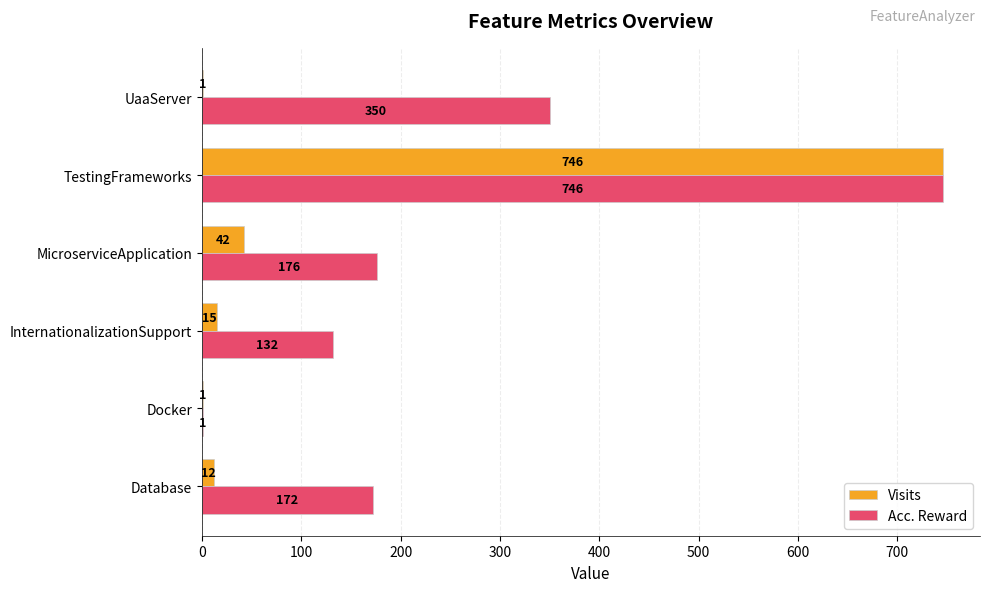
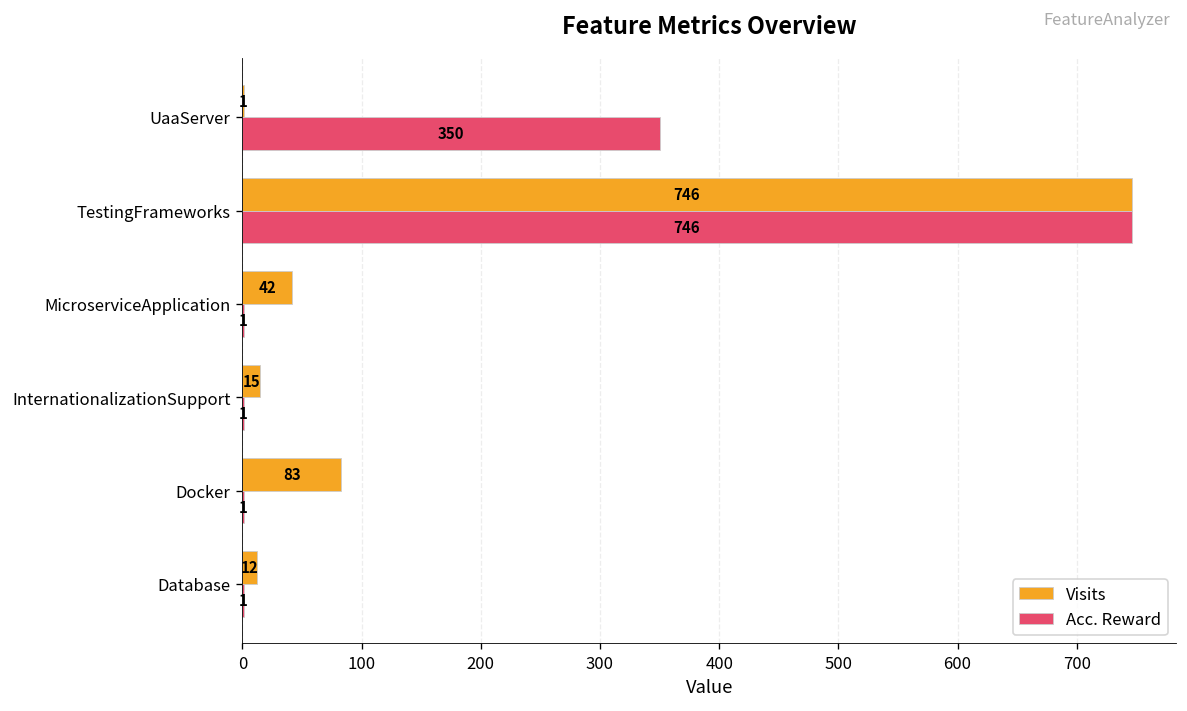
  {
    "Visits": {
      "UaaServer": 1,
      "TestingFrameworks": 746,
      "MicroserviceApplication": 42,
      "InternationalizationSupport": 15,
-     "Docker": 1,
+     "Docker": 83,
      "Database": 12
    },
    "Acc. Reward": {
      "UaaServer": 350,
      "TestingFrameworks": 746,
-     "MicroserviceApplication": 176,
-     "InternationalizationSupport": 132,
+     "MicroserviceApplication": 1,
+     "InternationalizationSupport": 1,
      "Docker": 1,
-     "Database": 172
+     "Database": 1
    }
  }
